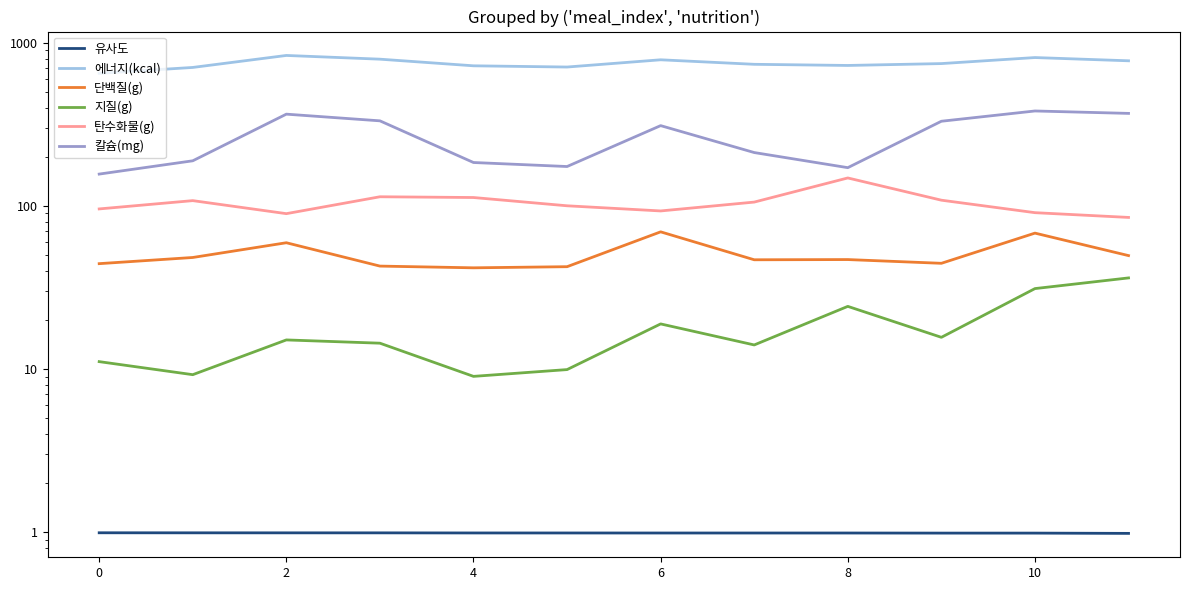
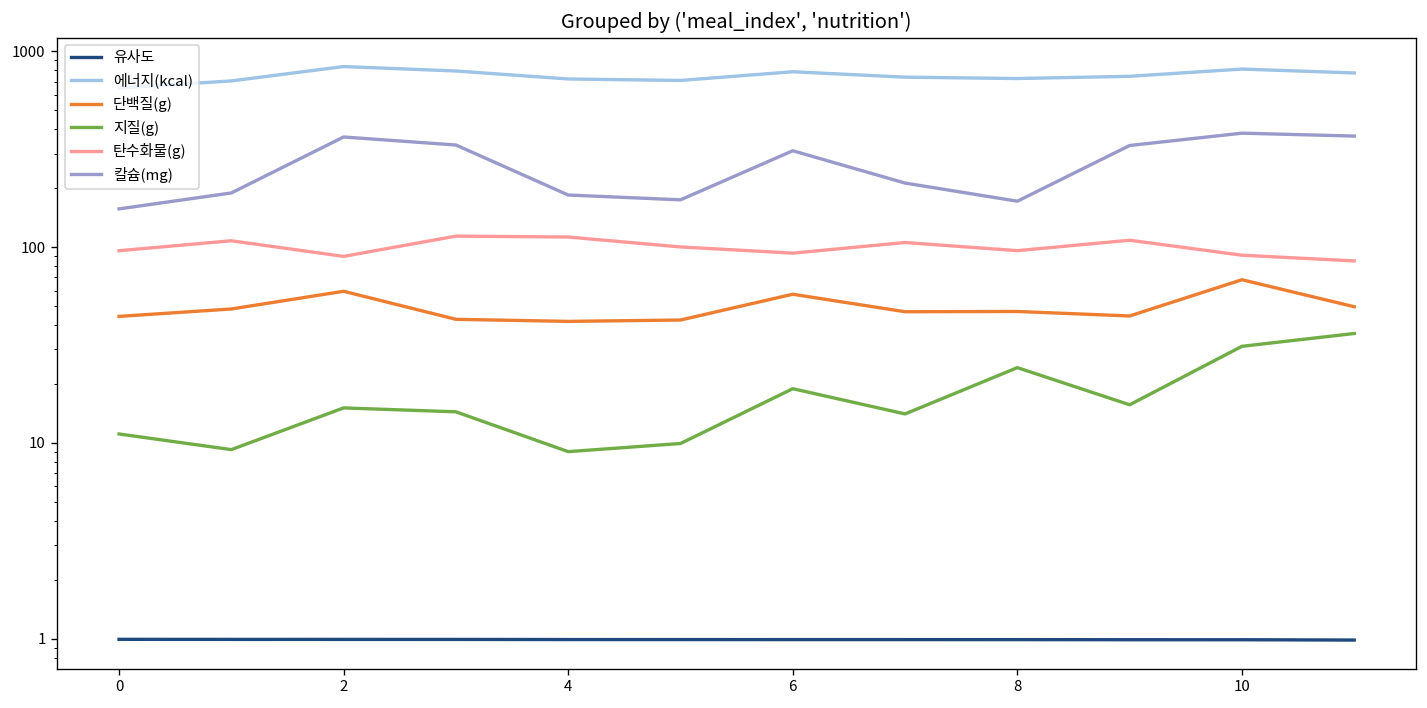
  {
    "유사도": {
      "0": 1,
      "2": 1,
      "4": 1,
      "6": 1,
      "8": 1,
      "10": 1
    },
    "단백질(g)": {
      "0": 44,
      "2": 59,
      "4": 42,
-     "6": 69,
+     "6": 57,
      "8": 47,
      "10": 68
    },
    "지질(g)": {
      "0": 11,
      "2": 15,
      "4": 9,
      "6": 19,
      "8": 24,
      "10": 31
    },
    "탄수화물(g)": {
      "0": 100,
      "2": 90,
      "4": 110,
      "6": 90,
-     "8": 150,
+     "8": 100,
      "10": 90
    }
  }
